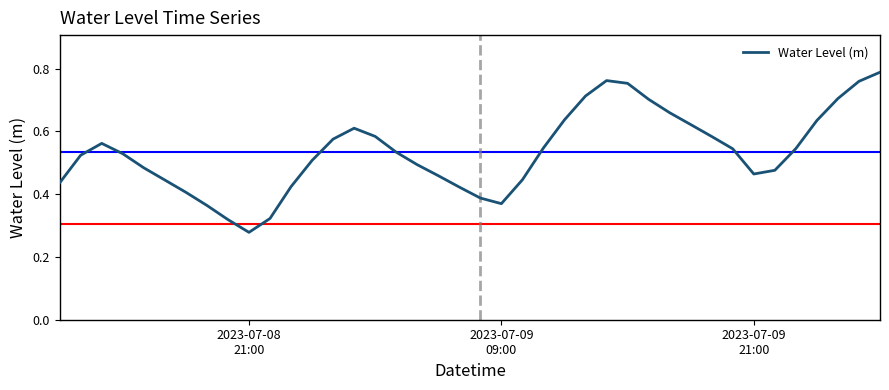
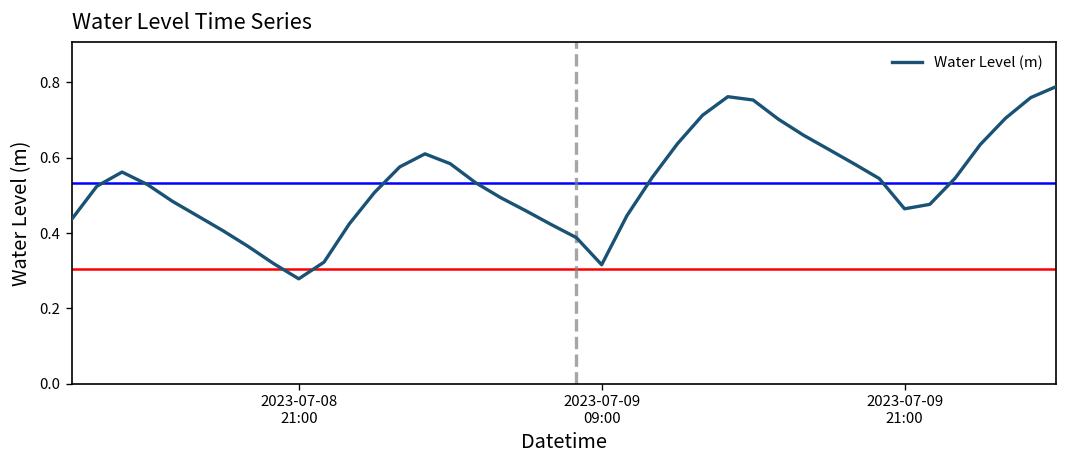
  {
    "2023-07-08 21:00": 0.28,
-   "2023-07-09 09:00": 0.37,
+   "2023-07-09 09:00": 0.32,
    "2023-07-09 21:00": 0.46
  }
